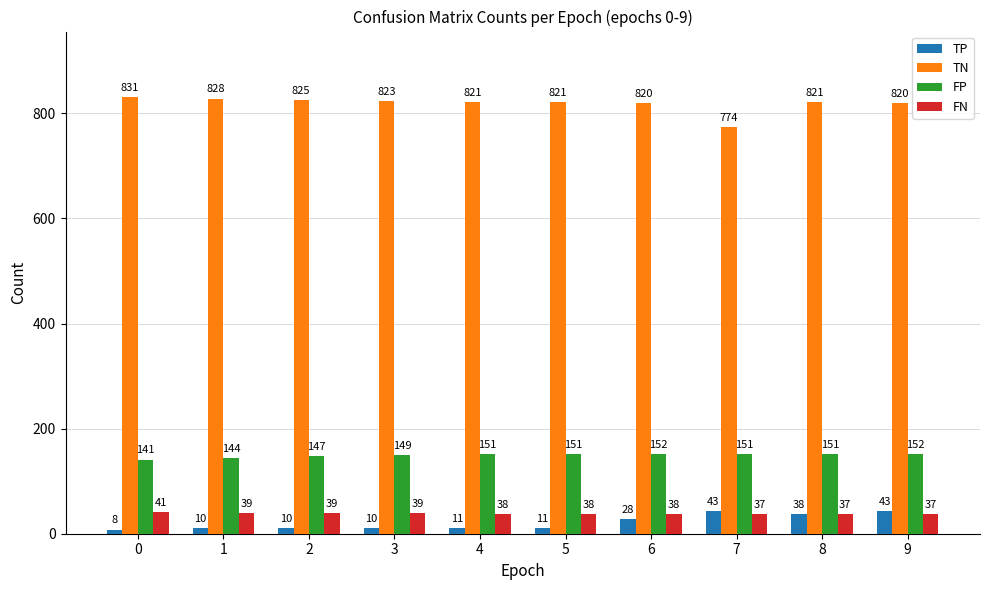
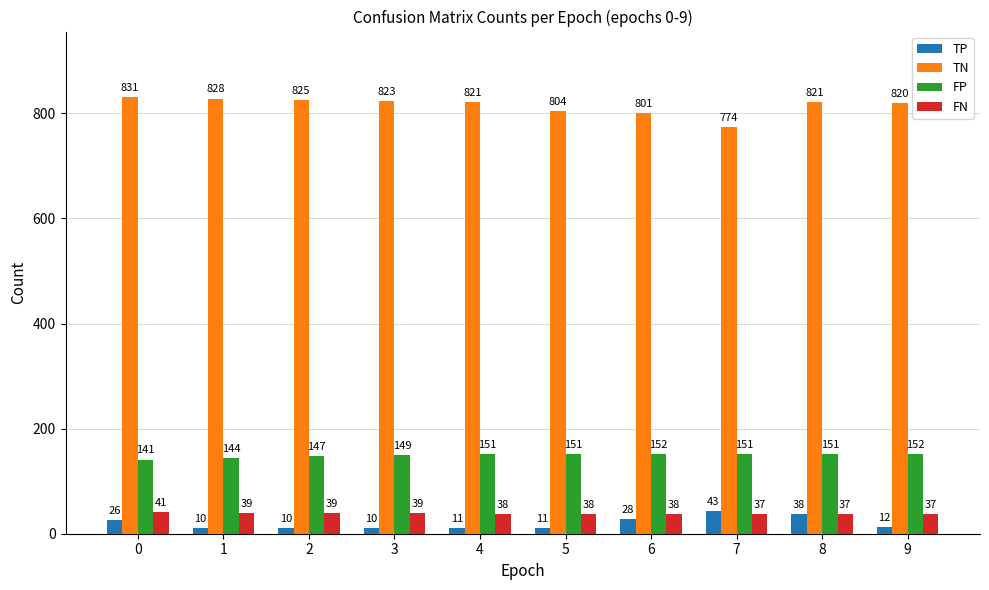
  {
    "TP": {
-     "0": 8,
+     "0": 26,
      "1": 10,
      "2": 10,
      "3": 10,
      "4": 11,
      "5": 11,
      "6": 28,
      "7": 43,
      "8": 38,
-     "9": 43
+     "9": 12
    },
    "TN": {
      "0": 831,
      "1": 828,
      "2": 825,
      "3": 823,
      "4": 821,
-     "5": 821,
-     "6": 820,
+     "5": 804,
+     "6": 801,
      "7": 774,
      "8": 821,
      "9": 820
    },
    "FP": {
      "0": 141,
      "1": 144,
      "2": 147,
      "3": 149,
      "4": 151,
      "5": 151,
      "6": 152,
      "7": 151,
      "8": 151,
      "9": 152
    },
    "FN": {
      "0": 41,
      "1": 39,
      "2": 39,
      "3": 39,
      "4": 38,
      "5": 38,
      "6": 38,
      "7": 37,
      "8": 37,
      "9": 37
    }
  }
